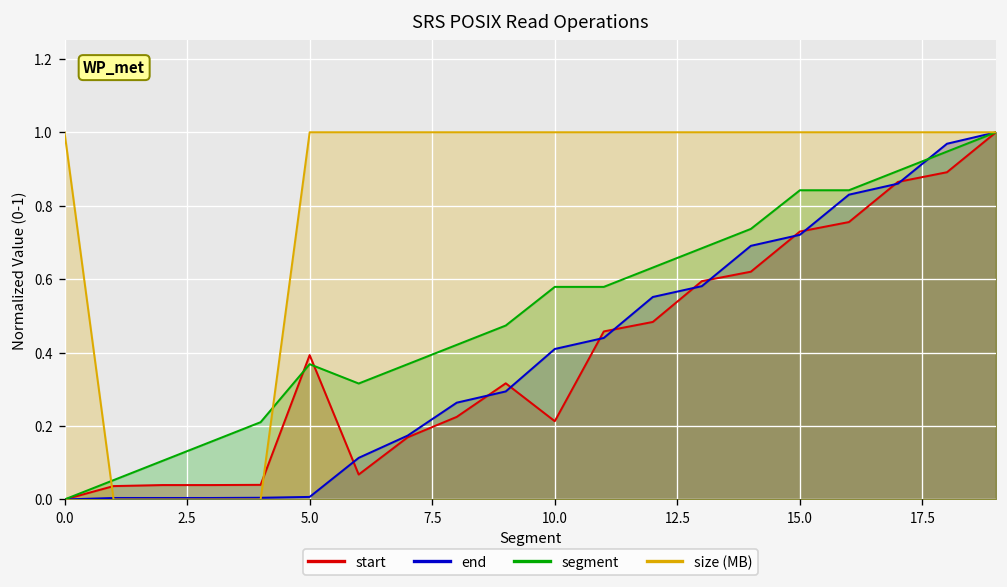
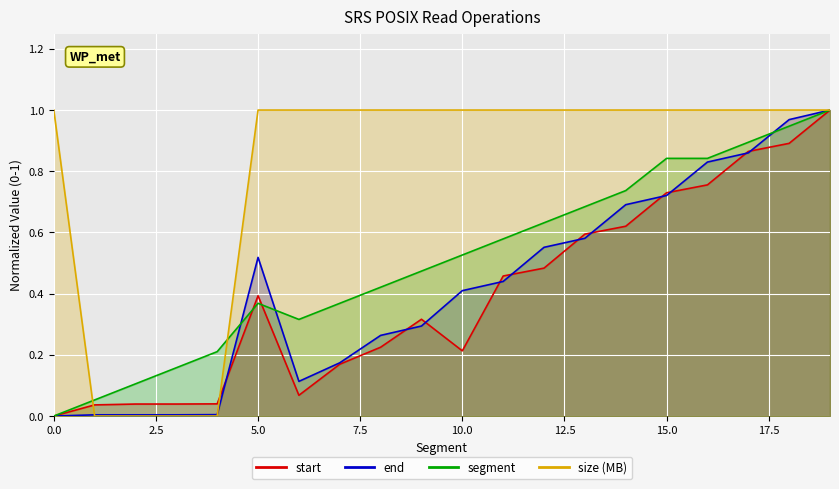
  {
    "start": {
      "5.0": 0.39,
      "10.0": 0.21,
      "15.0": 0.73
    },
    "end": {
-     "5.0": 0.01,
+     "5.0": 0.52,
      "10.0": 0.41,
      "15.0": 0.72
    },
    "segment": {
      "5.0": 0.37,
-     "10.0": 0.58,
+     "10.0": 0.53,
      "15.0": 0.84
    },
    "size (MB)": {
      "0.0": 1.00,
      "5.0": 1.00,
      "10.0": 1.00,
      "15.0": 1.00
    }
  }
